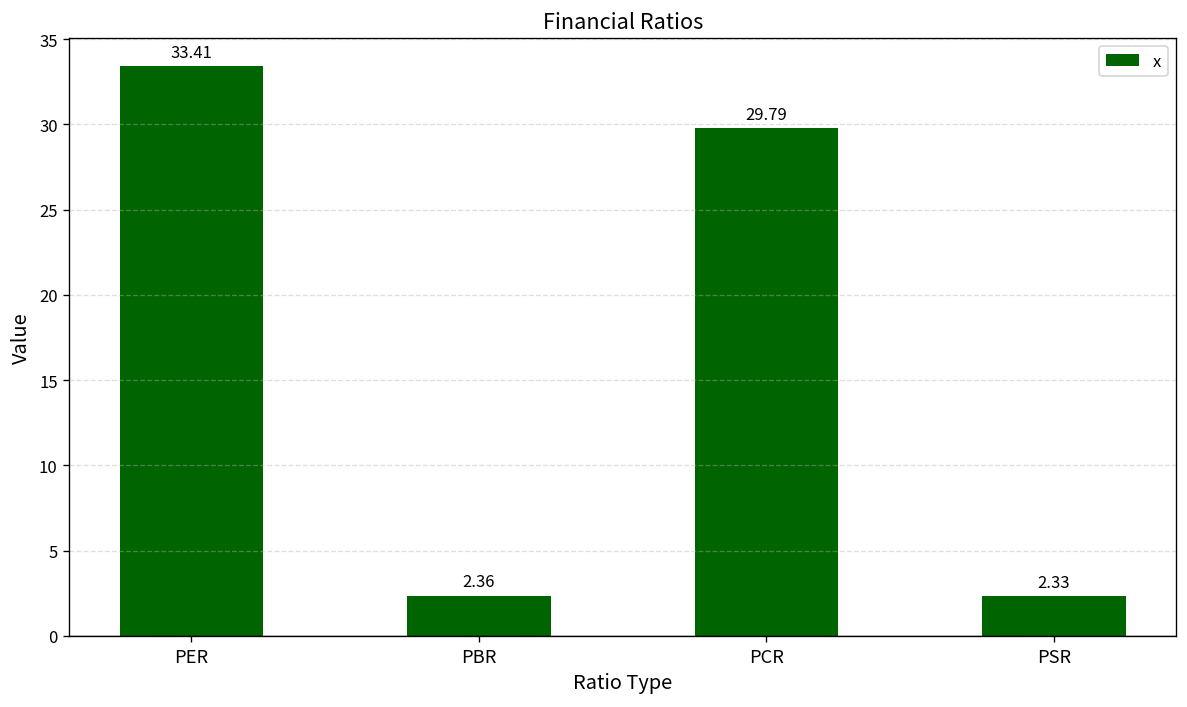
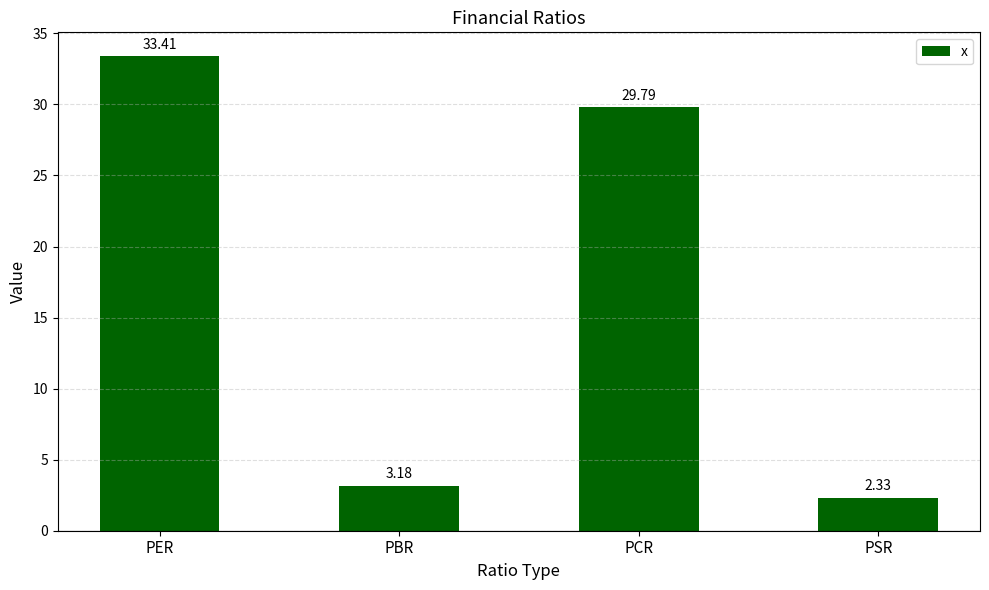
  {
    "PER": 33.41,
-   "PBR": 2.36,
+   "PBR": 3.18,
    "PCR": 29.79,
    "PSR": 2.33
  }
